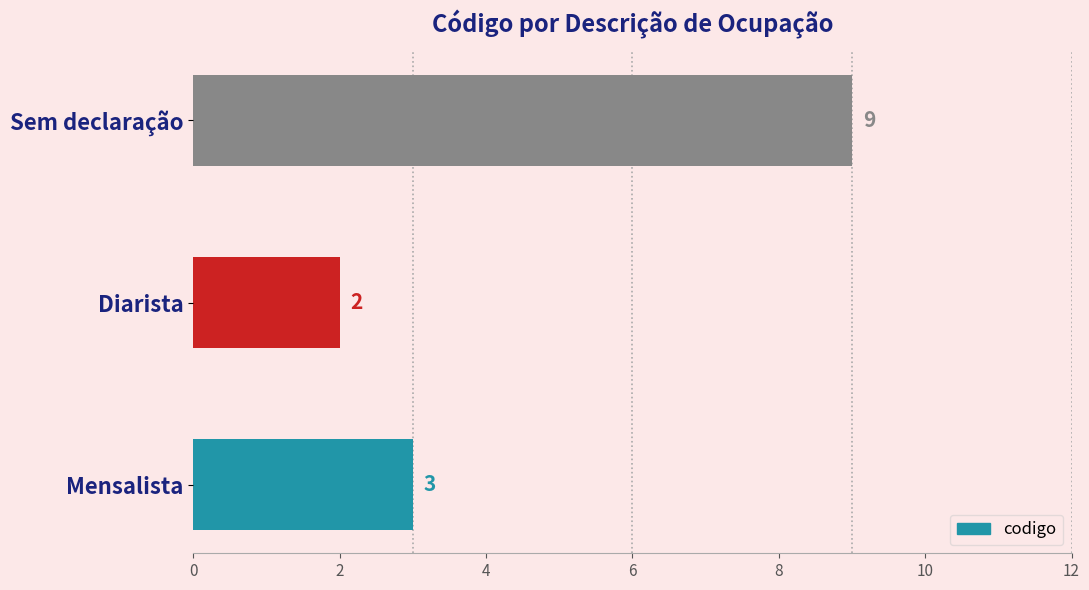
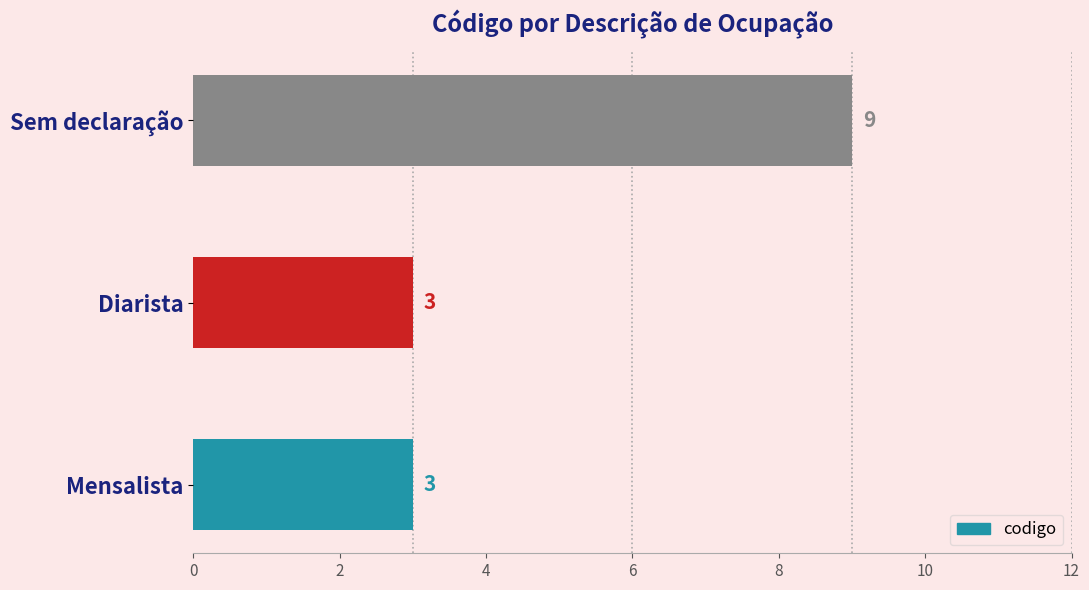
  {
    "Sem declaração": 9,
-   "Diarista": 2,
+   "Diarista": 3,
    "Mensalista": 3
  }
